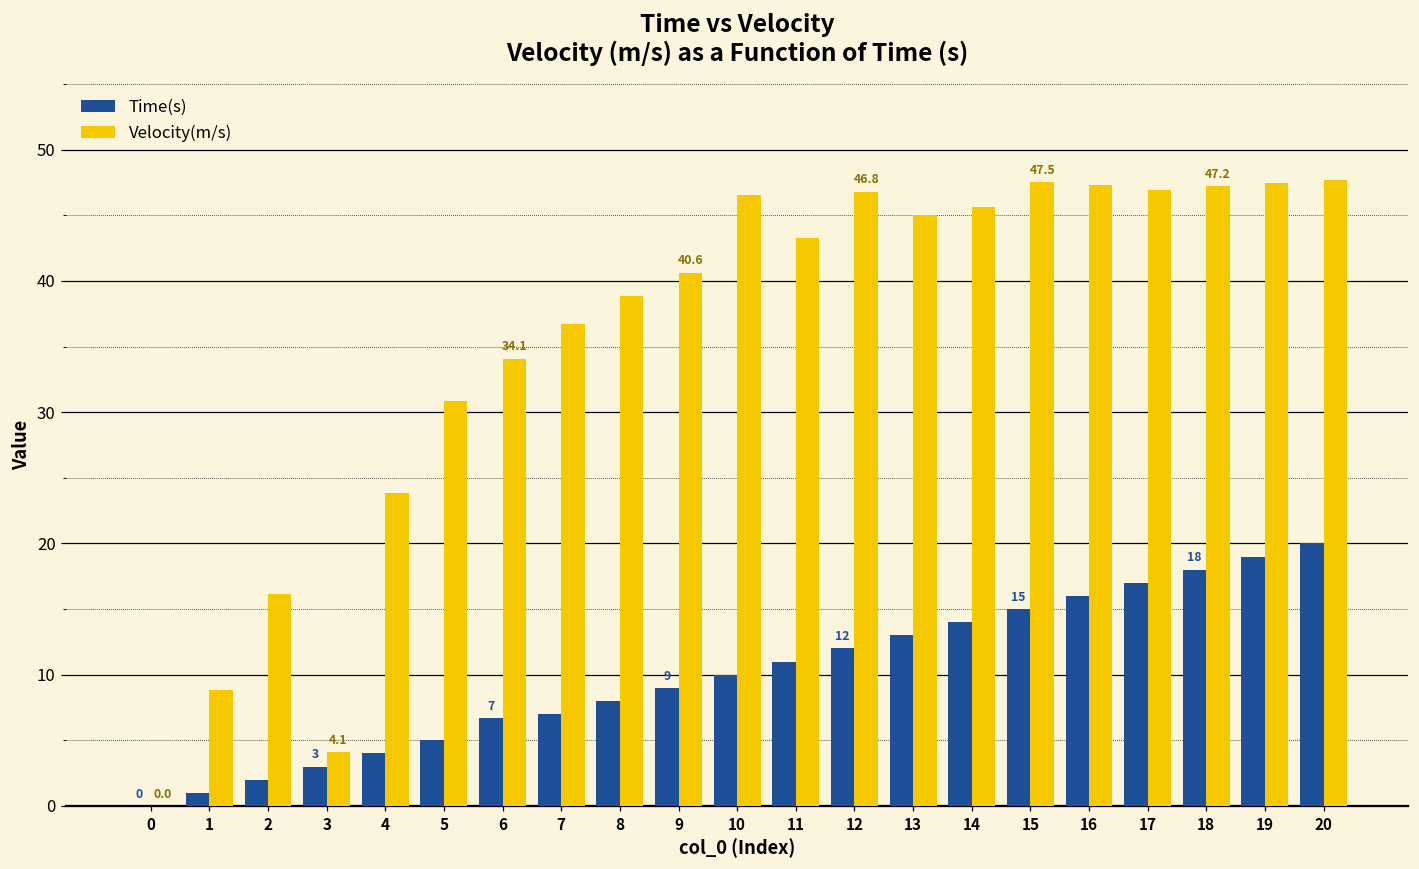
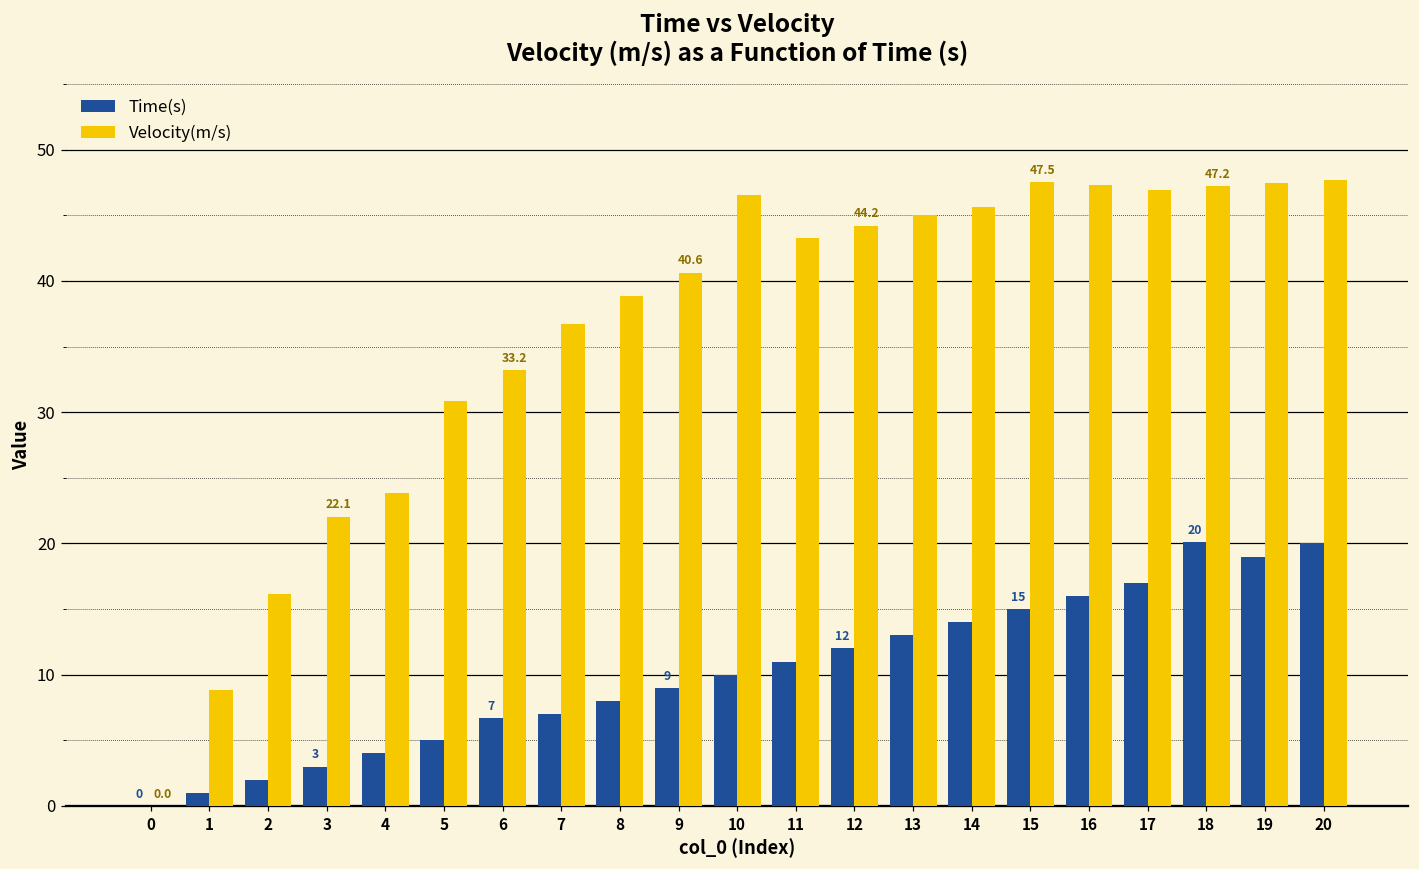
  {
    "Time(s)": {
      "0": 0,
      "3": 3,
      "6": 7,
      "9": 9,
      "12": 12,
      "15": 15,
-     "18": 18
+     "18": 20
    },
    "Velocity(m/s)": {
      "0": 0.0,
-     "3": 4.1,
-     "6": 34.1,
+     "3": 22.1,
+     "6": 33.2,
      "9": 40.6,
-     "12": 46.8,
+     "12": 44.2,
      "15": 47.5,
      "18": 47.2
    }
  }
